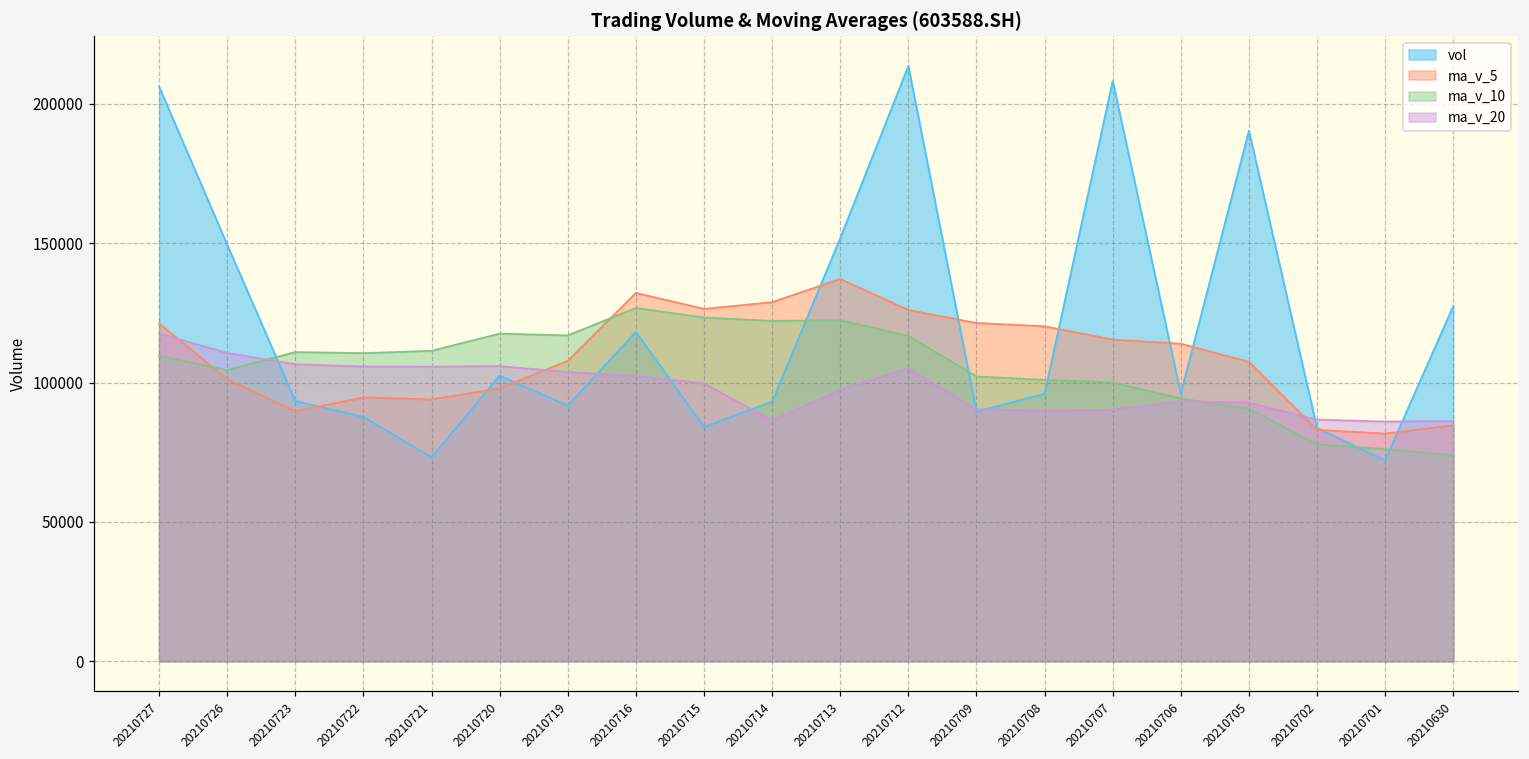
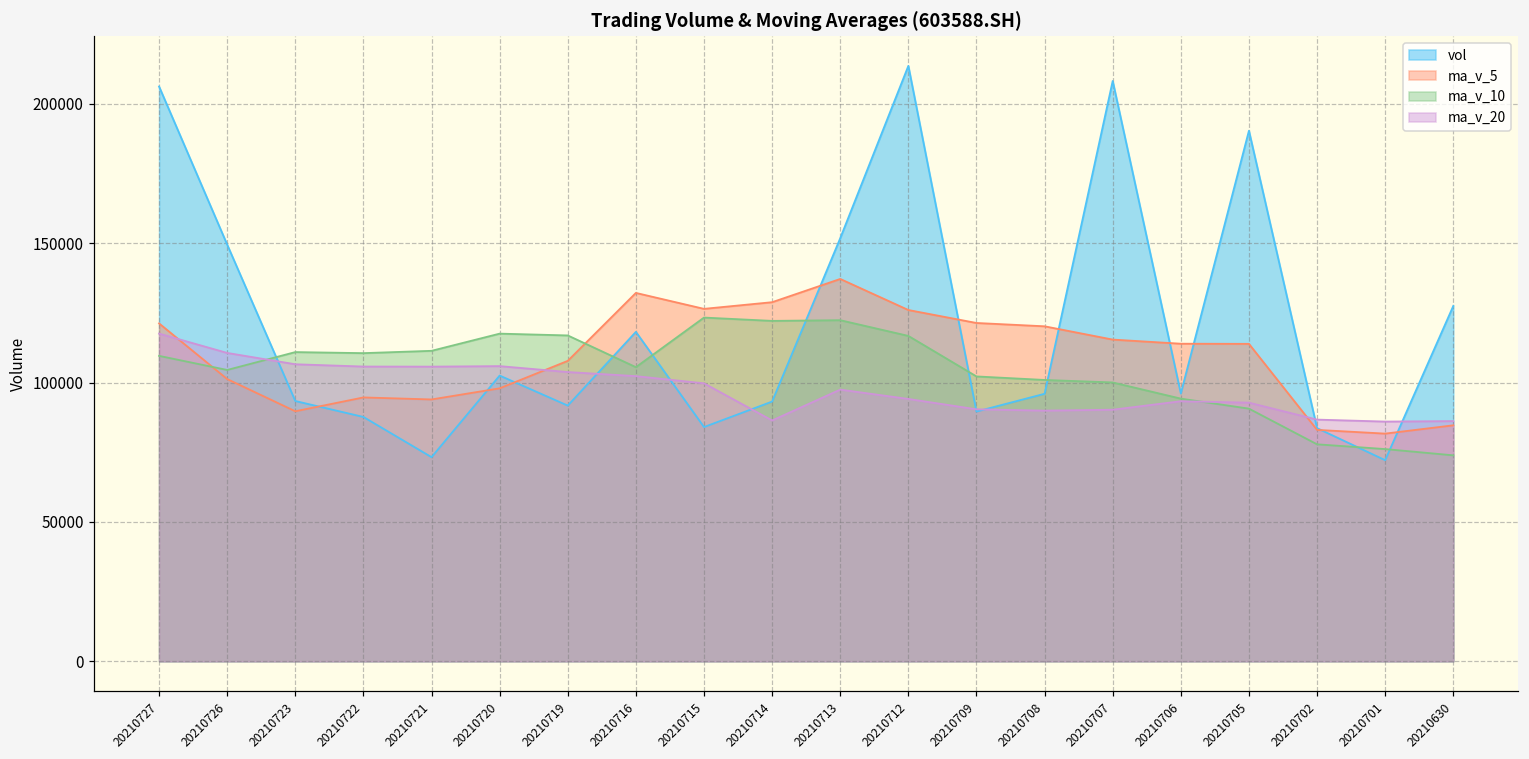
  {
    "vol": {
      "20210727": 206000,
      "20210726": 149000,
      "20210723": 93000,
      "20210722": 88000,
      "20210721": 73000,
      "20210720": 103000,
      "20210719": 92000,
      "20210716": 118000,
      "20210715": 84000,
      "20210714": 93000,
      "20210713": 152000,
      "20210712": 214000,
      "20210708": 96000,
      "20210707": 208000,
      "20210706": 96000,
      "20210705": 190000,
      "20210701": 72000,
      "20210630": 127000
    },
    "ma_v_5": {
      "20210727": 121000,
      "20210726": 101000,
      "20210723": 90000,
      "20210722": 95000,
      "20210721": 94000,
      "20210720": 98000,
      "20210719": 108000,
      "20210716": 132000,
      "20210715": 126000,
      "20210714": 129000,
      "20210713": 137000,
      "20210712": 126000,
      "20210709": 121000,
      "20210708": 120000,
      "20210707": 115000,
      "20210706": 114000,
-     "20210705": 107000,
+     "20210705": 114000,
      "20210701": 82000,
      "20210630": 85000
    },
    "ma_v_10": {
      "20210727": 110000,
      "20210726": 105000,
      "20210723": 111000,
      "20210722": 111000,
      "20210721": 111000,
      "20210720": 118000,
      "20210719": 117000,
-     "20210716": 127000,
+     "20210716": 106000,
      "20210715": 123000,
      "20210714": 122000,
      "20210713": 122000,
      "20210712": 117000,
      "20210709": 102000,
      "20210708": 101000,
      "20210707": 100000,
      "20210705": 91000,
      "20210702": 78000,
      "20210701": 76000,
      "20210630": 74000
    },
    "ma_v_20": {
      "20210727": 118000,
      "20210726": 111000,
      "20210723": 107000,
      "20210722": 106000,
      "20210721": 106000,
      "20210720": 106000,
      "20210719": 104000,
      "20210716": 102000,
      "20210715": 100000,
      "20210714": 86000,
      "20210713": 97000,
-     "20210712": 105000,
+     "20210712": 94000,
      "20210708": 90000,
      "20210707": 90000,
      "20210705": 93000,
      "20210702": 87000,
      "20210701": 86000,
      "20210630": 86000
    }
  }
